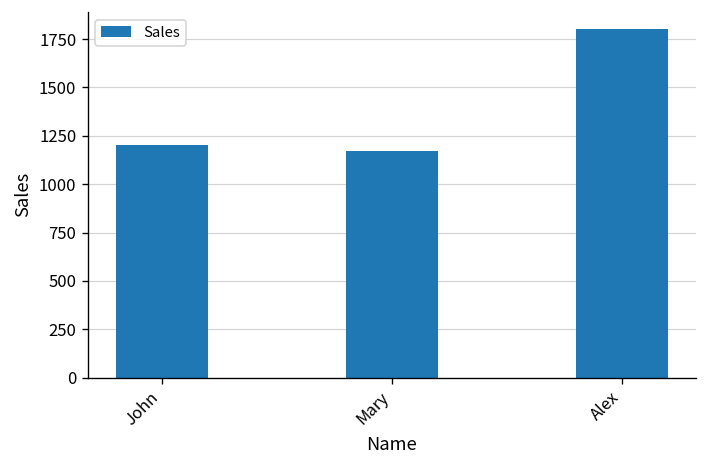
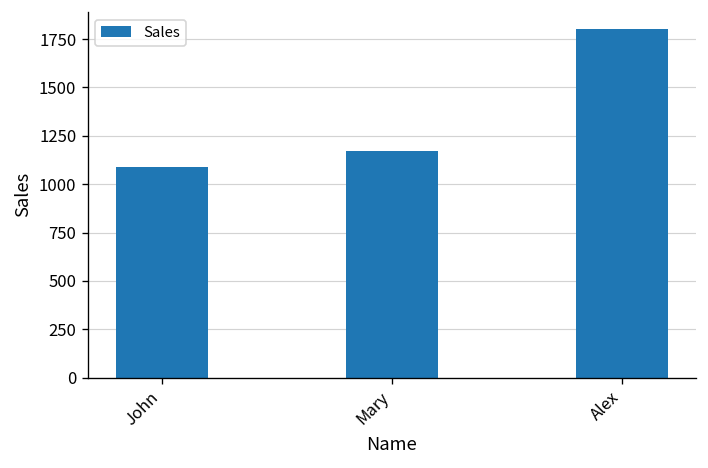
  {
-   "John": 1200,
+   "John": 1090,
    "Mary": 1170,
    "Alex": 1800
  }
